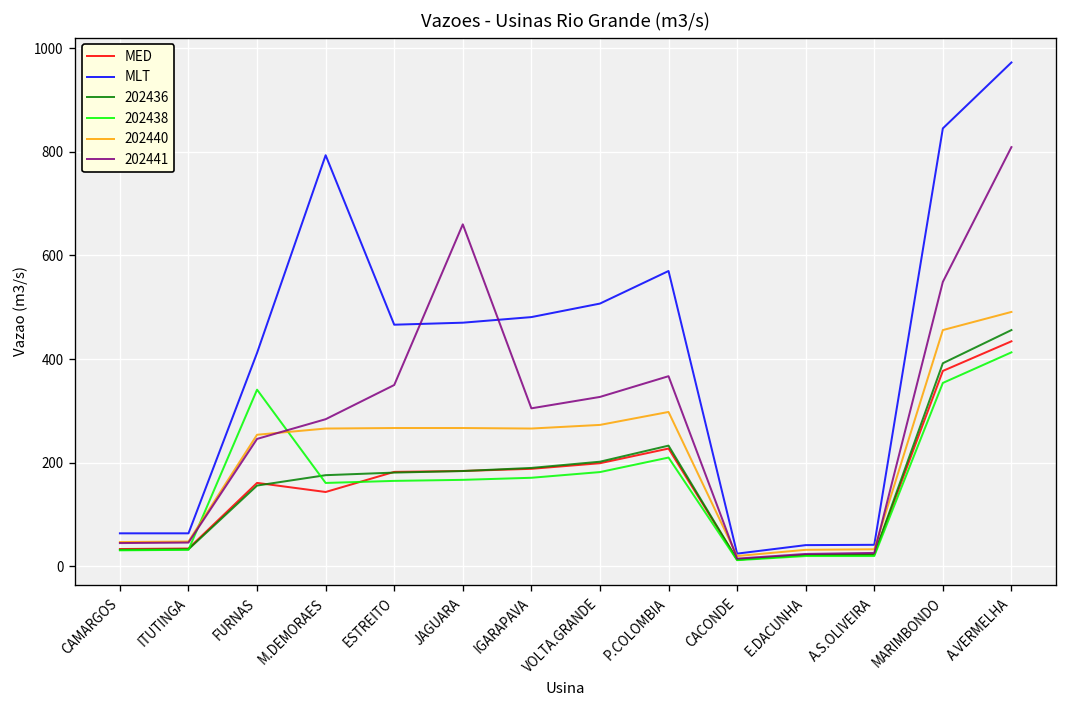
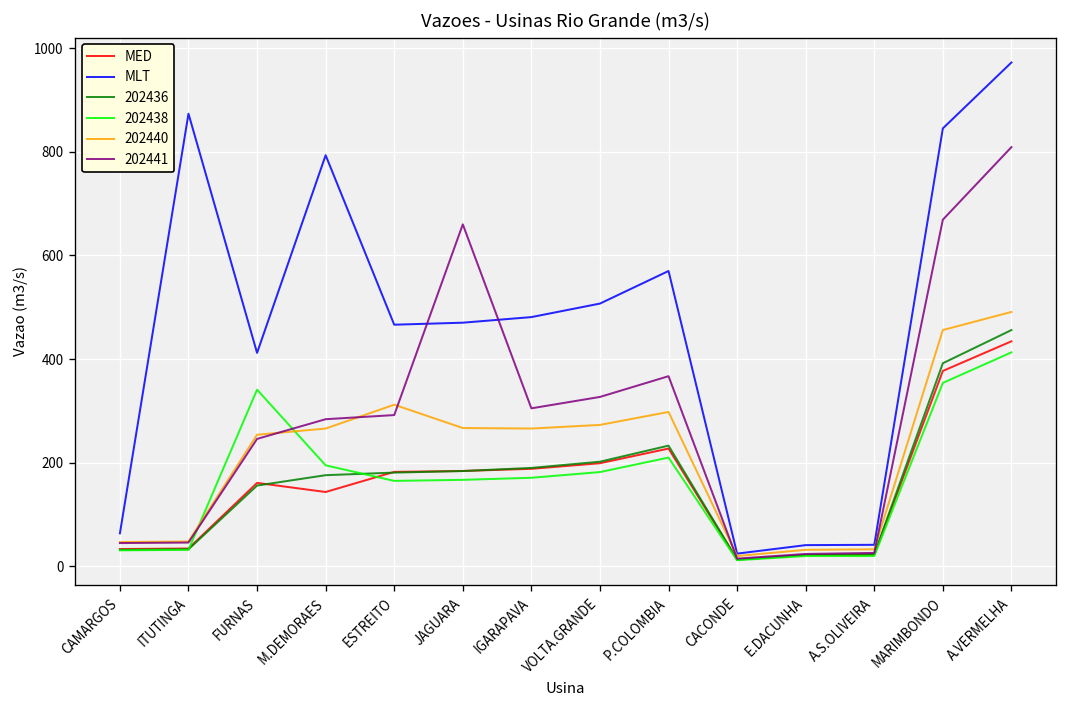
  {
    "MED": {
      "M.DEMORAES": 140,
      "MARIMBONDO": 380,
      "A.VERMELHA": 430
    },
    "MLT": {
      "CAMARGOS": 60,
-     "ITUTINGA": 60,
+     "ITUTINGA": 870,
      "FURNAS": 410,
      "M.DEMORAES": 790,
      "ESTREITO": 470,
      "JAGUARA": 470,
      "IGARAPAVA": 480,
      "VOLTA.GRANDE": 510,
      "P.COLOMBIA": 570,
      "E.DACUNHA": 40,
      "A.S.OLIVEIRA": 40,
      "MARIMBONDO": 850,
      "A.VERMELHA": 970
    },
    "202436": {
      "M.DEMORAES": 180,
      "MARIMBONDO": 390,
      "A.VERMELHA": 460
    },
    "202438": {
      "FURNAS": 340,
-     "M.DEMORAES": 160,
+     "M.DEMORAES": 200,
      "ESTREITO": 170,
      "JAGUARA": 170,
      "IGARAPAVA": 170,
      "VOLTA.GRANDE": 180,
      "P.COLOMBIA": 210,
      "MARIMBONDO": 350,
      "A.VERMELHA": 410
    },
    "202440": {
      "FURNAS": 250,
      "M.DEMORAES": 270,
-     "ESTREITO": 270,
+     "ESTREITO": 310,
      "JAGUARA": 270,
      "IGARAPAVA": 270,
      "VOLTA.GRANDE": 270,
      "P.COLOMBIA": 300,
      "E.DACUNHA": 30,
      "A.S.OLIVEIRA": 30,
      "MARIMBONDO": 460,
      "A.VERMELHA": 490
    },
    "202441": {
      "FURNAS": 250,
      "M.DEMORAES": 280,
-     "ESTREITO": 350,
+     "ESTREITO": 290,
      "JAGUARA": 660,
      "IGARAPAVA": 310,
      "VOLTA.GRANDE": 330,
      "P.COLOMBIA": 370,
-     "MARIMBONDO": 550,
+     "MARIMBONDO": 670,
      "A.VERMELHA": 810
    }
  }
